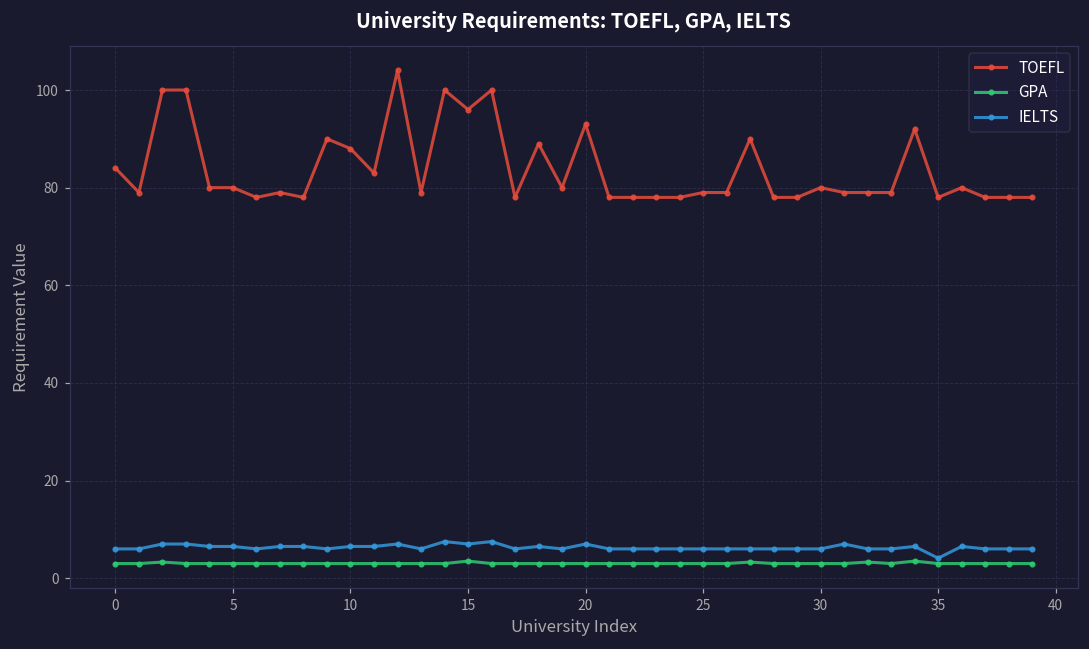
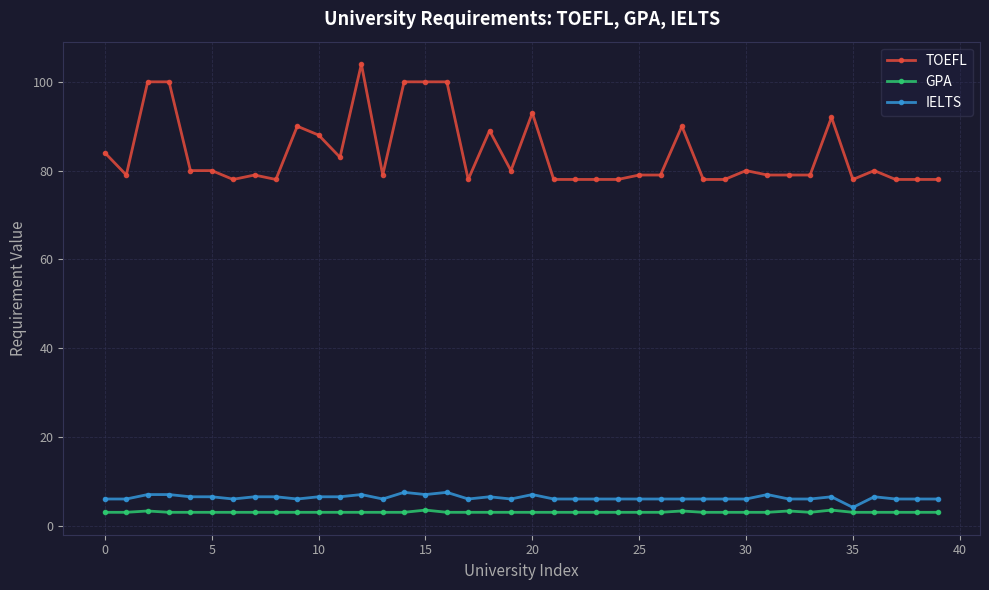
  {
    "TOEFL": {
      "0": 84,
      "5": 80,
      "10": 88,
-     "15": 96,
+     "15": 100,
      "20": 93,
      "25": 79,
      "30": 80,
      "35": 78
    },
    "GPA": {
      "0": 3,
      "5": 3,
      "10": 3,
      "15": 4,
      "20": 3,
      "25": 3,
      "30": 3,
      "35": 3
    },
    "IELTS": {
      "0": 6,
      "5": 7,
      "10": 7,
      "15": 7,
      "20": 7,
      "25": 6,
      "30": 6,
      "35": 4
    }
  }
